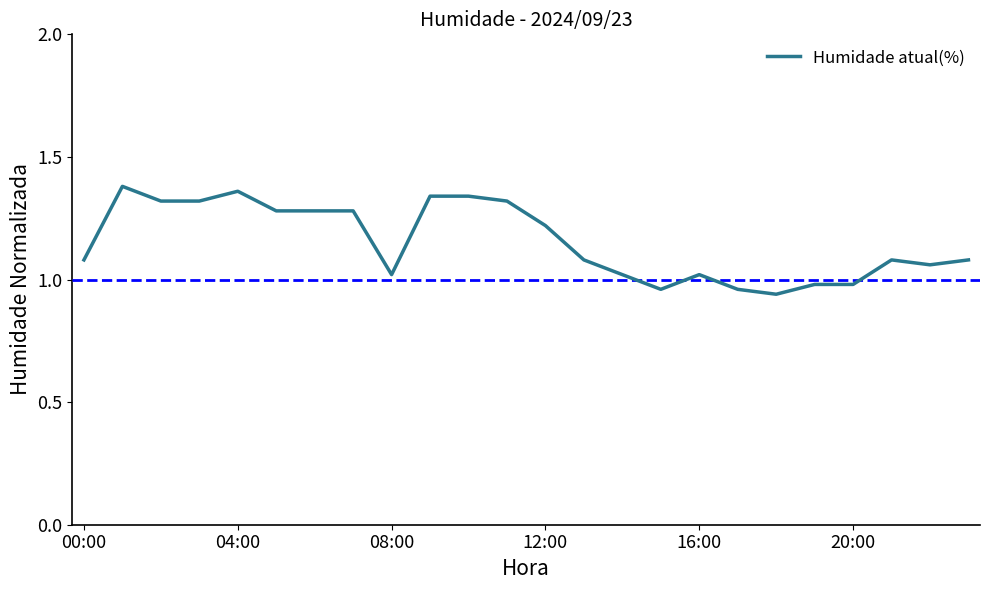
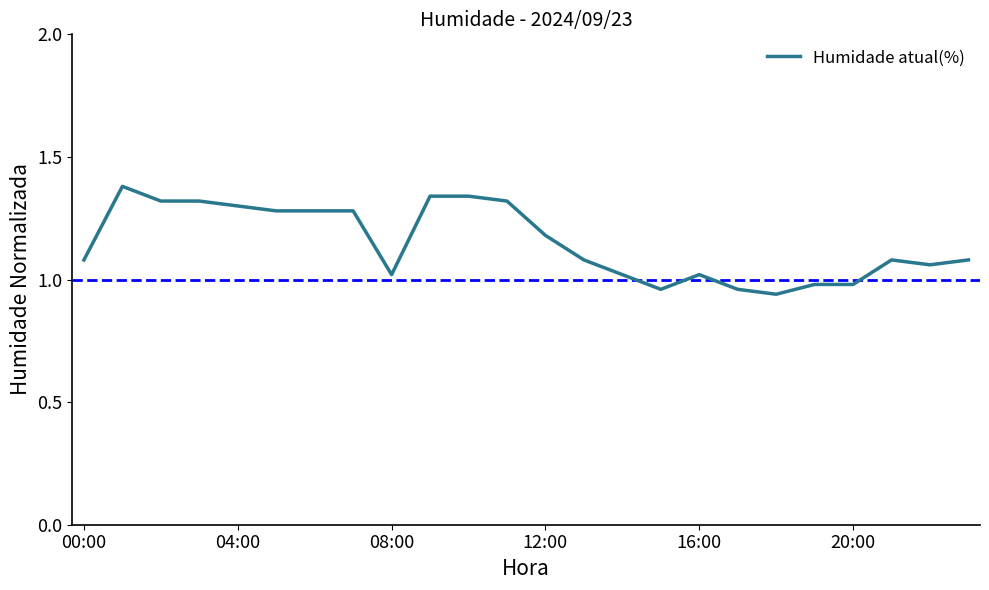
  {
    "00:00": 1.08,
-   "04:00": 1.36,
+   "04:00": 1.30,
    "08:00": 1.02,
-   "12:00": 1.22,
+   "12:00": 1.18,
    "16:00": 1.02,
    "20:00": 0.98
  }
